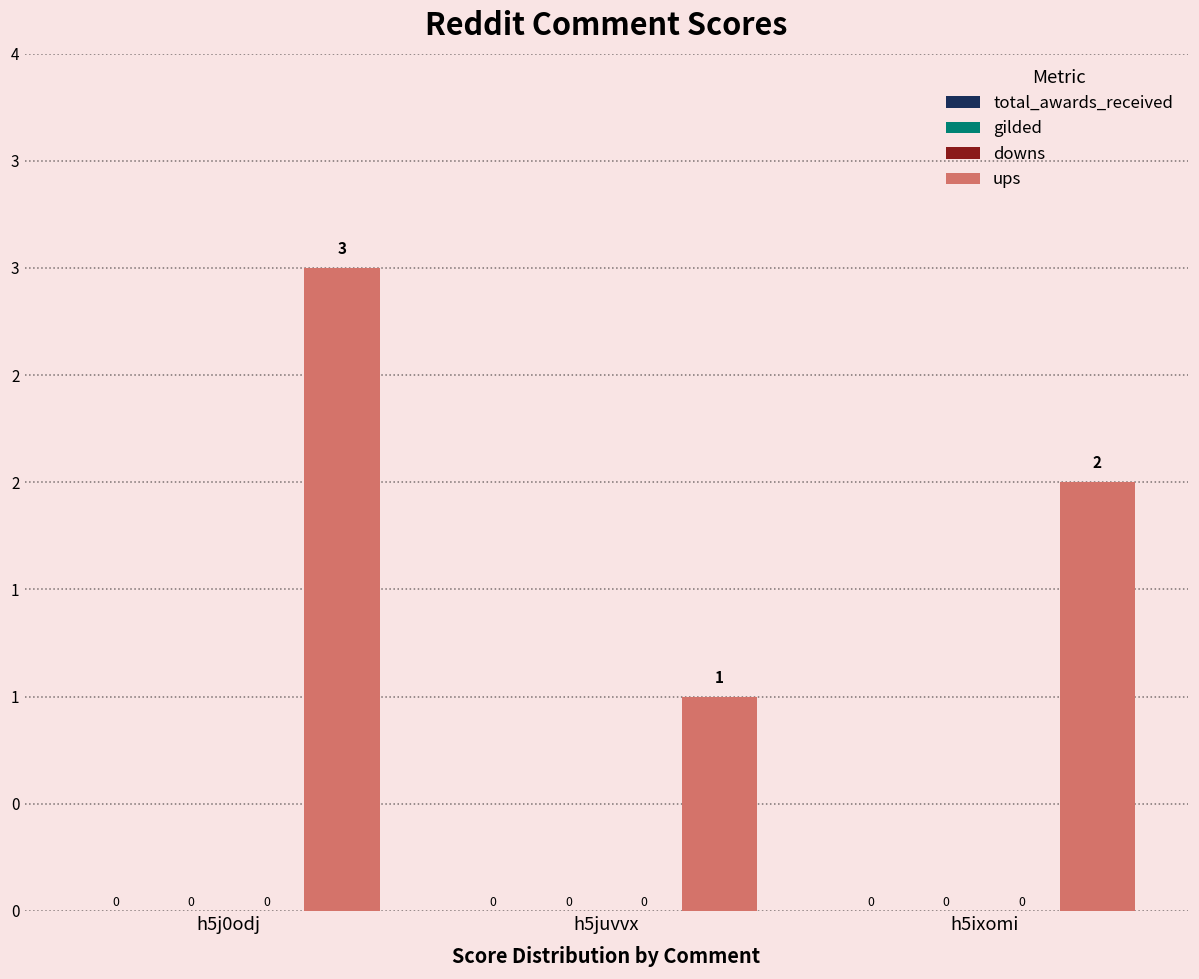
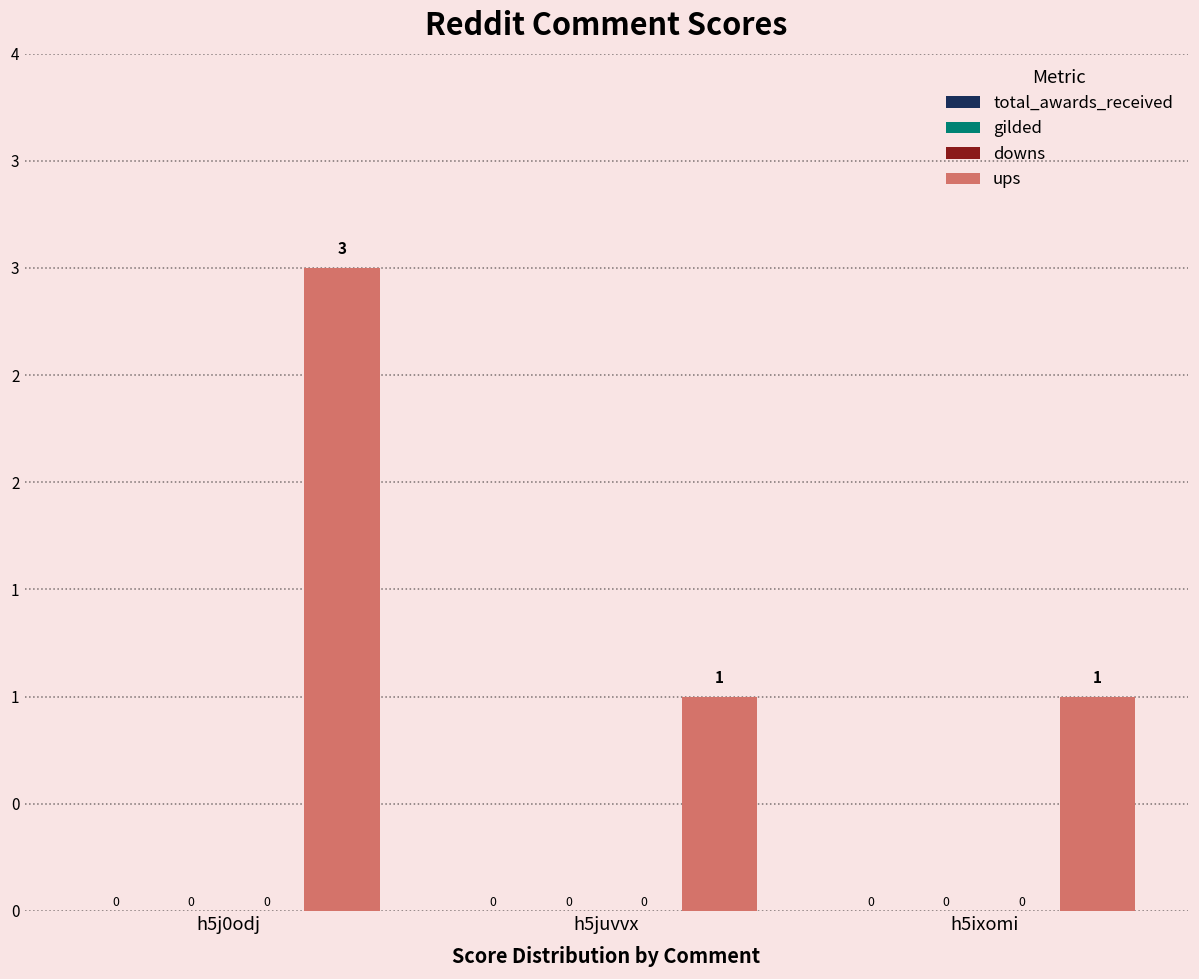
  {
    "total_awards_received": {
      "h5j0odj": 0,
      "h5juvvx": 0,
      "h5ixomi": 0
    },
    "gilded": {
      "h5j0odj": 0,
      "h5juvvx": 0,
      "h5ixomi": 0
    },
    "downs": {
      "h5j0odj": 0,
      "h5juvvx": 0,
      "h5ixomi": 0
    },
    "ups": {
      "h5j0odj": 3,
      "h5juvvx": 1,
-     "h5ixomi": 2
+     "h5ixomi": 1
    }
  }
